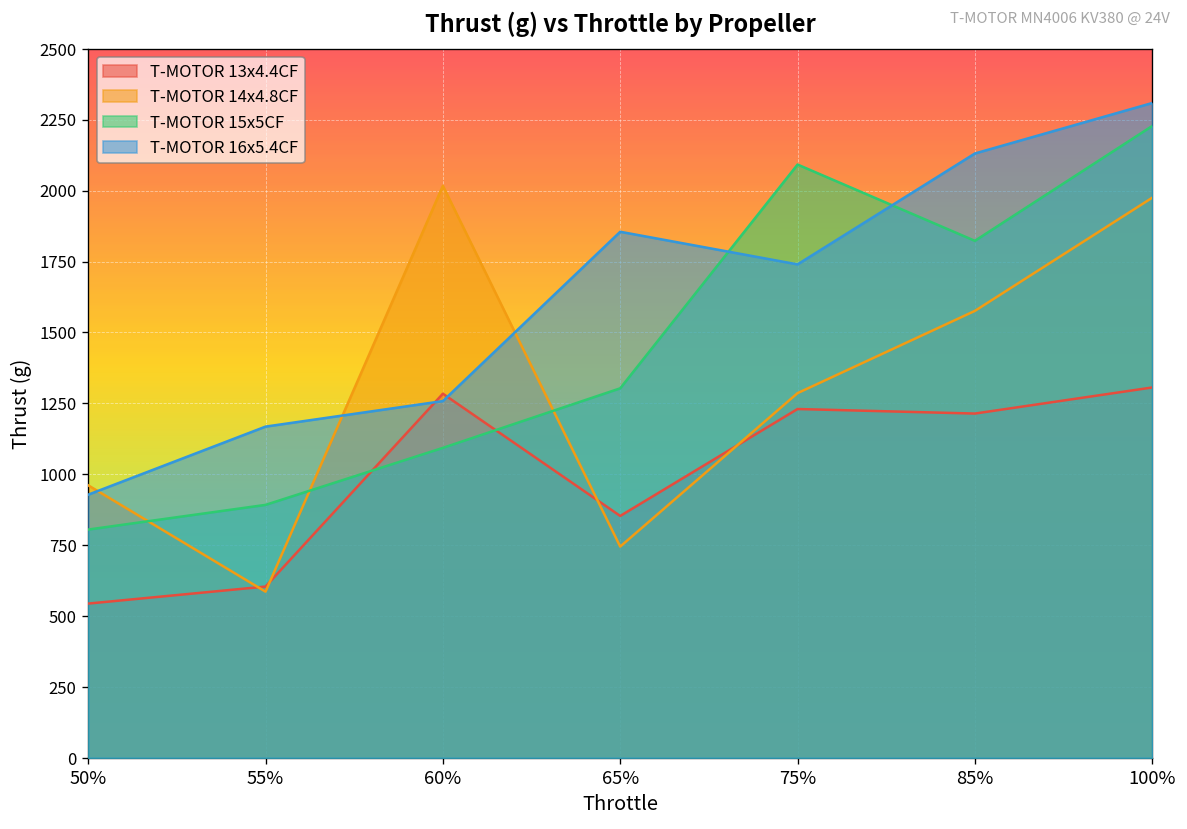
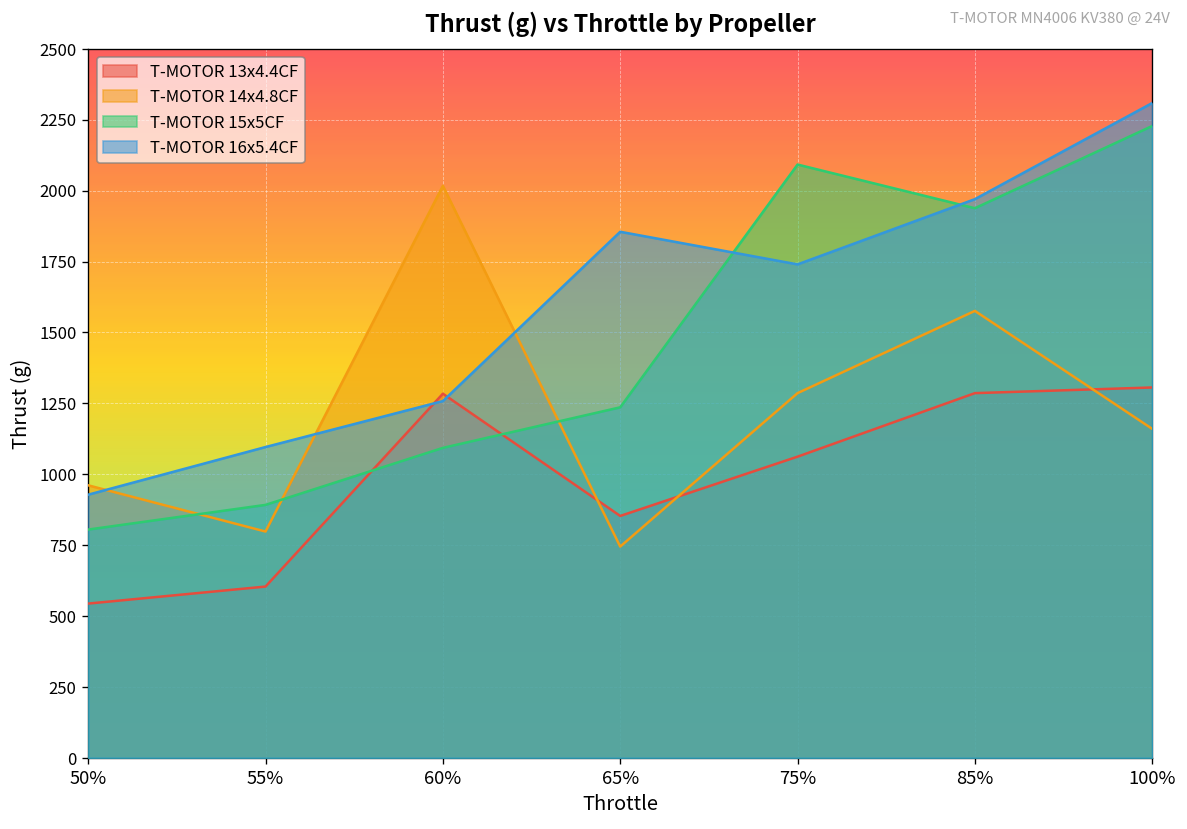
  {
    "T-MOTOR 13x4.4CF": {
      "50%": 540,
      "55%": 600,
      "60%": 1280,
      "65%": 850,
-     "75%": 1230,
-     "85%": 1210,
+     "75%": 1060,
+     "85%": 1290,
      "100%": 1310
    },
    "T-MOTOR 14x4.8CF": {
      "50%": 960,
-     "55%": 590,
+     "55%": 800,
      "60%": 2020,
      "65%": 750,
      "75%": 1290,
      "85%": 1580,
-     "100%": 1980
+     "100%": 1160
    },
    "T-MOTOR 15x5CF": {
      "50%": 810,
      "55%": 890,
      "60%": 1090,
-     "65%": 1300,
+     "65%": 1240,
      "75%": 2090,
-     "85%": 1820,
+     "85%": 1940,
      "100%": 2230
    },
    "T-MOTOR 16x5.4CF": {
      "50%": 930,
-     "55%": 1170,
+     "55%": 1100,
      "60%": 1260,
      "65%": 1860,
      "75%": 1740,
-     "85%": 2130,
+     "85%": 1970,
      "100%": 2310
    }
  }
